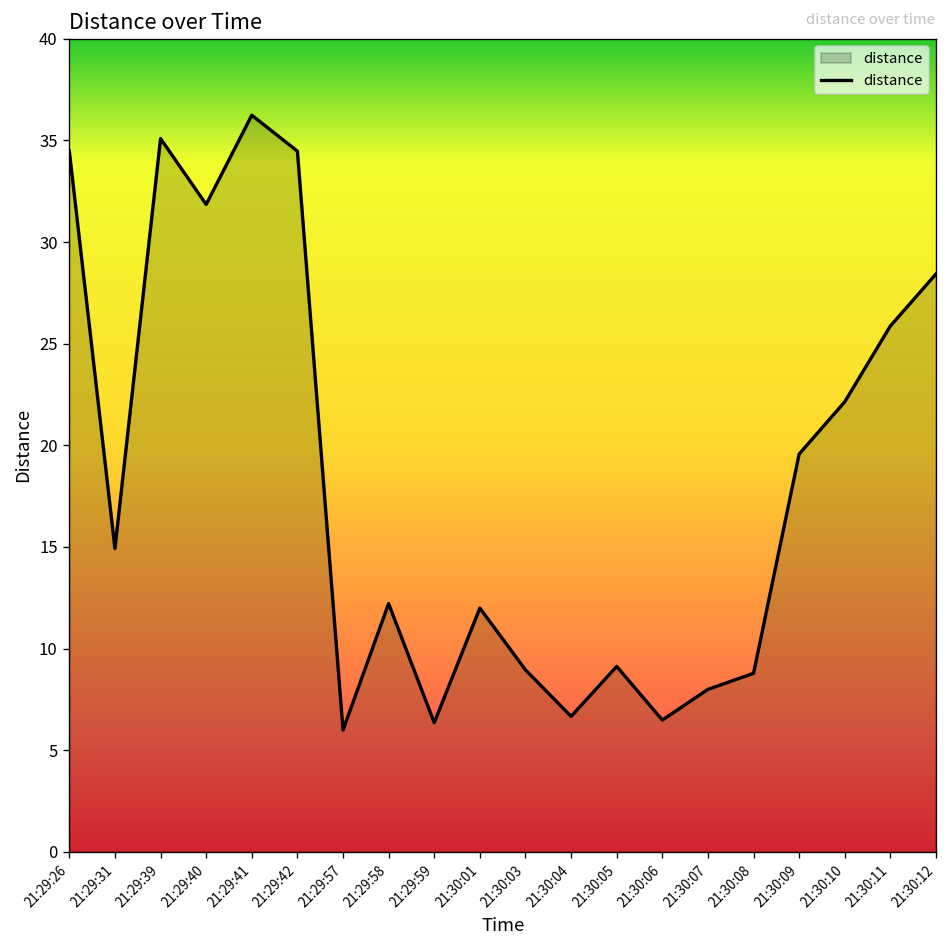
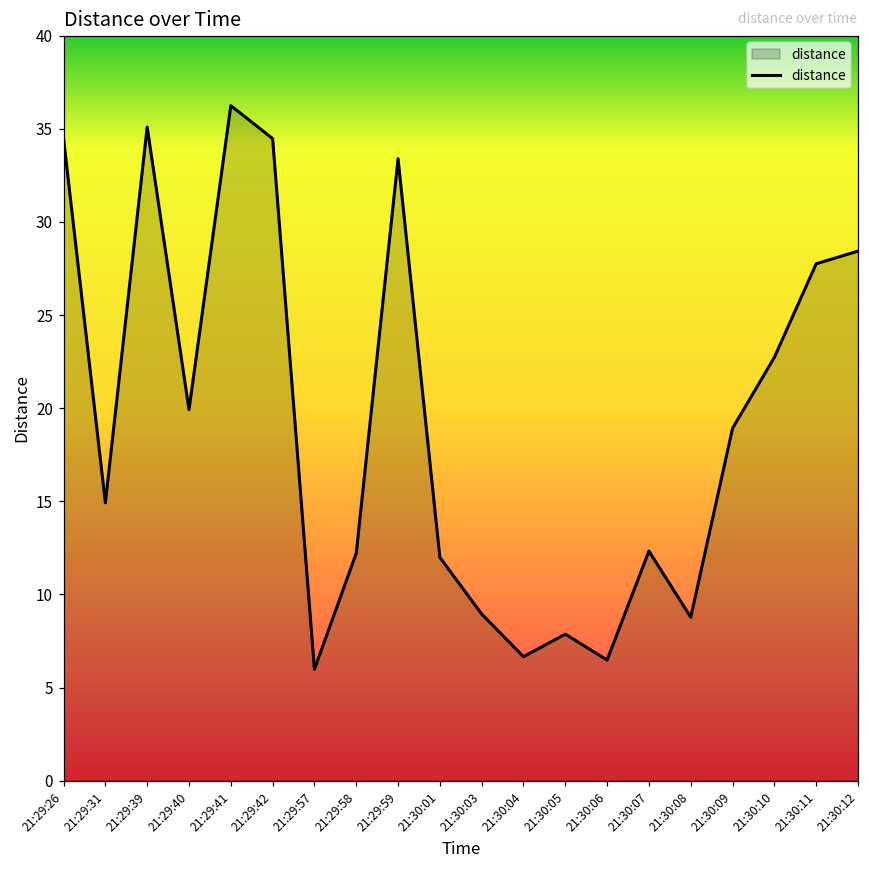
  {
    "21:29:26": 34.5,
    "21:29:31": 14.9,
    "21:29:39": 35.1,
-   "21:29:40": 31.9,
+   "21:29:40": 19.9,
    "21:29:41": 36.2,
    "21:29:42": 34.5,
    "21:29:57": 6.0,
    "21:29:58": 12.2,
-   "21:29:59": 6.4,
+   "21:29:59": 33.4,
    "21:30:01": 12.0,
    "21:30:03": 9.0,
    "21:30:04": 6.7,
-   "21:30:05": 9.1,
+   "21:30:05": 7.9,
    "21:30:06": 6.5,
-   "21:30:07": 8.0,
+   "21:30:07": 12.3,
    "21:30:08": 8.8,
-   "21:30:09": 19.6,
-   "21:30:10": 22.1,
-   "21:30:11": 25.9,
+   "21:30:09": 18.9,
+   "21:30:10": 22.7,
+   "21:30:11": 27.8,
    "21:30:12": 28.4
  }
